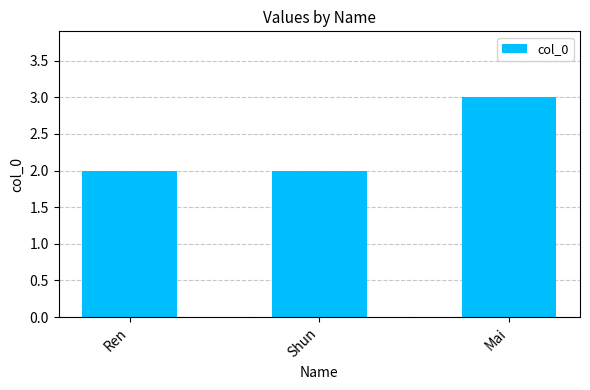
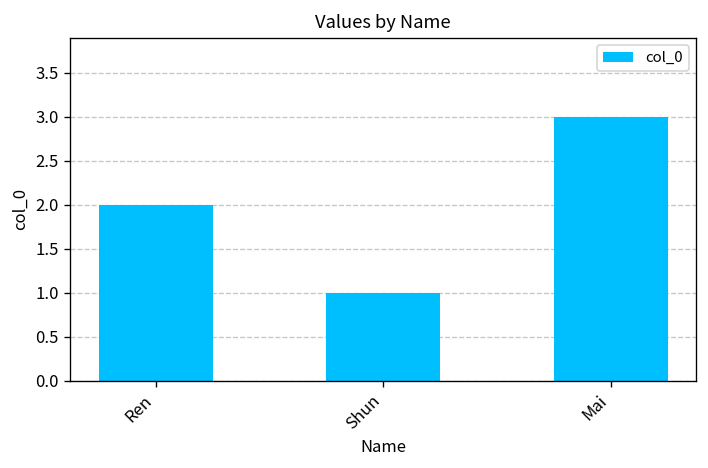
  {
    "Ren": 2,
-   "Shun": 2,
+   "Shun": 1,
    "Mai": 3
  }
